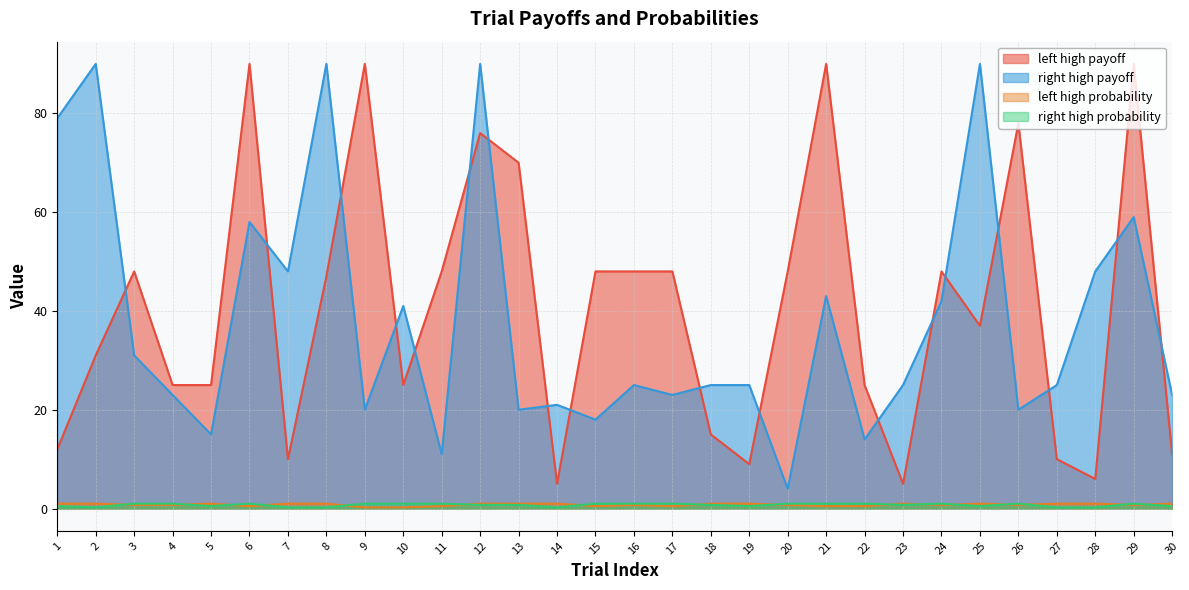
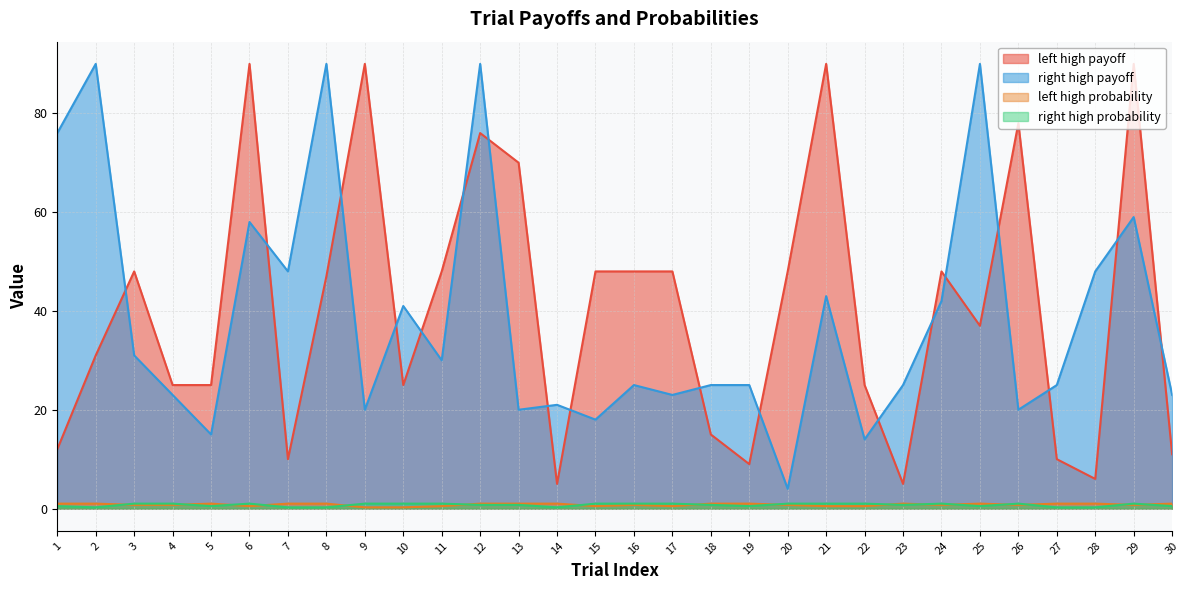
  {
    "right high payoff": {
-     "1": 79,
+     "1": 76,
      "2": 90,
      "3": 31,
      "4": 23,
      "5": 15,
      "6": 58,
      "7": 48,
      "8": 90,
      "9": 20,
      "10": 41,
-     "11": 11,
+     "11": 30,
      "12": 90,
      "13": 20,
      "14": 21,
      "15": 18,
      "16": 25,
      "17": 23,
      "18": 25,
      "19": 25,
      "20": 4,
      "21": 43,
      "22": 14,
      "23": 25,
      "24": 42,
      "25": 90,
      "26": 20,
      "27": 25,
      "28": 48,
      "29": 59,
      "30": 23
    },
    "right high probability": {
      "2": 0,
      "7": 0,
      "8": 0,
      "9": 1,
      "10": 1,
      "14": 0,
      "27": 0,
      "28": 0
    }
  }
